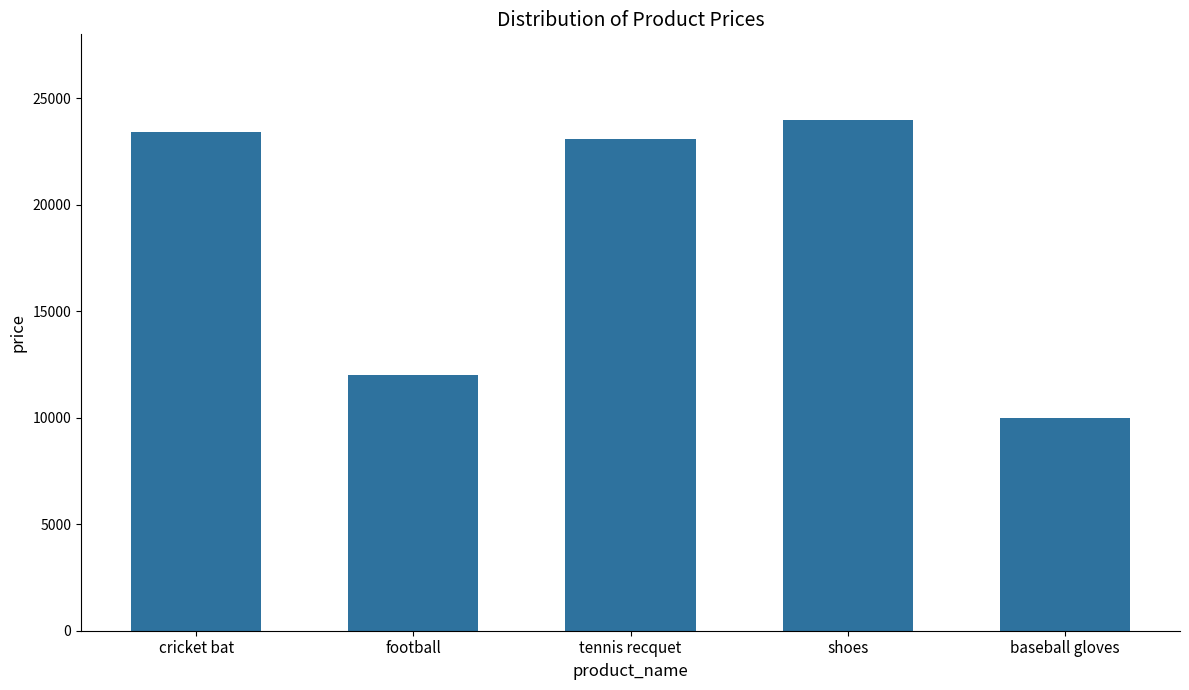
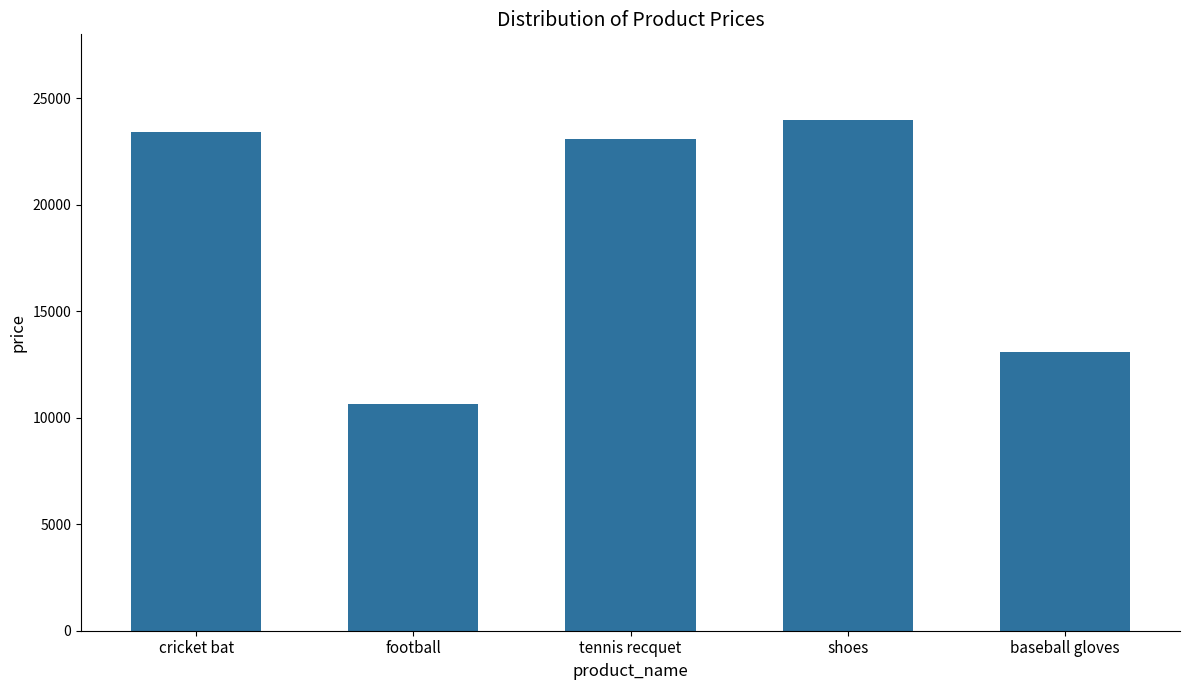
  {
    "cricket bat": 23400,
-   "football": 12000,
+   "football": 10600,
    "tennis recquet": 23100,
    "shoes": 24000,
-   "baseball gloves": 10000
+   "baseball gloves": 13100
  }
